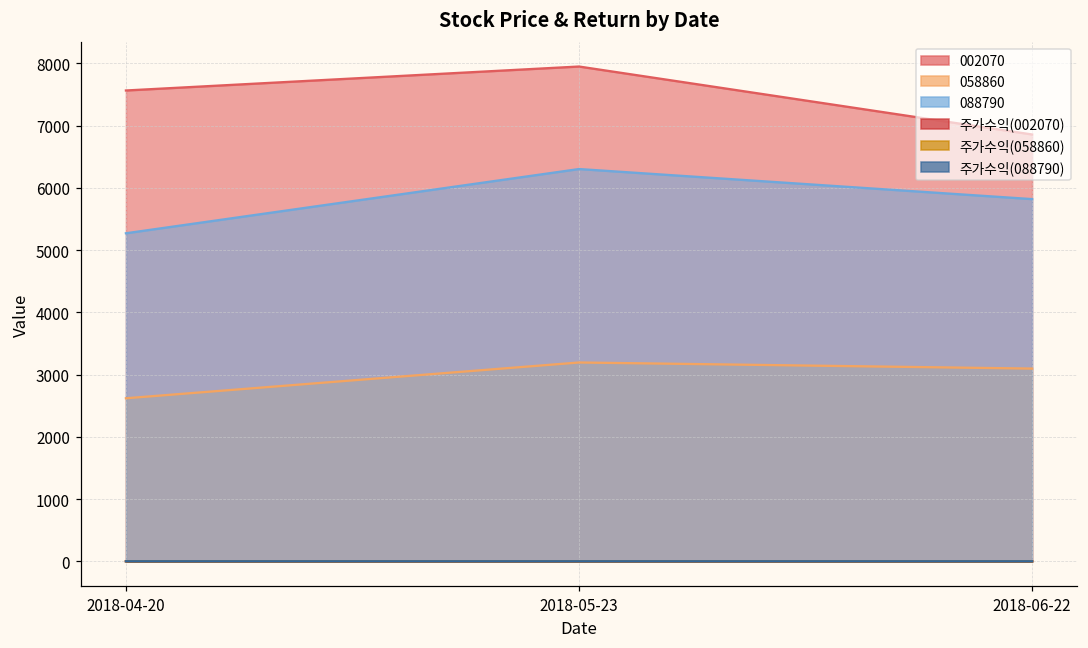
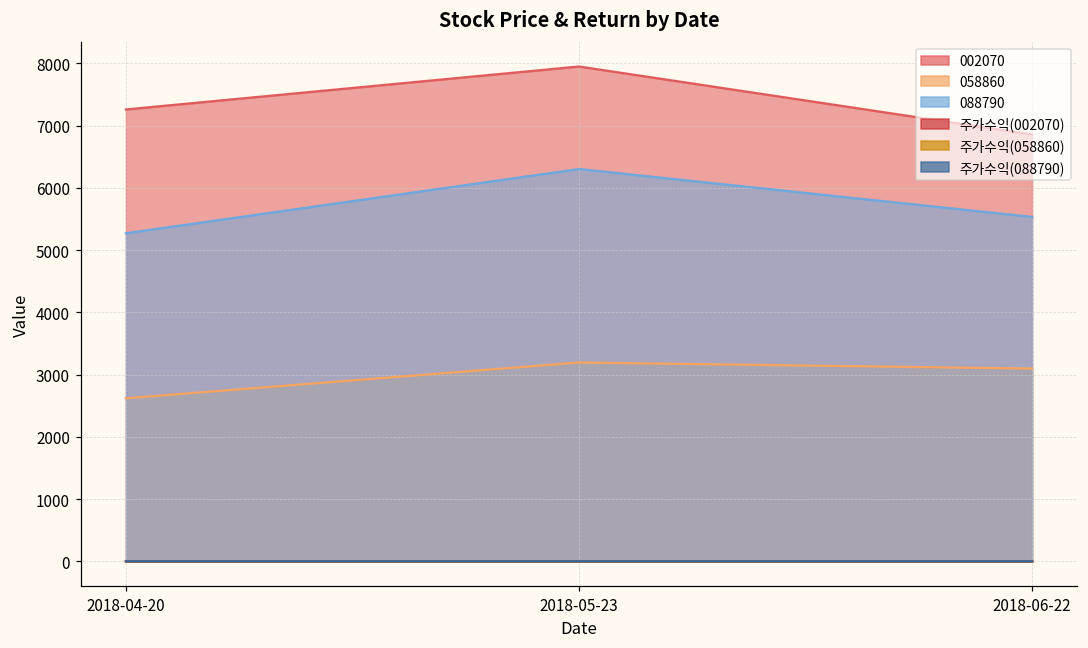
  {
    "002070": {
-     "2018-04-20": 7600,
+     "2018-04-20": 7300,
      "2018-05-23": 8000
    },
    "058860": {
      "2018-04-20": 2600,
      "2018-05-23": 3200,
      "2018-06-22": 3100
    },
    "088790": {
      "2018-04-20": 5300,
      "2018-05-23": 6300,
-     "2018-06-22": 5800
+     "2018-06-22": 5500
    },
    "주가수익(088790)": {
      "2018-04-20": 0,
      "2018-05-23": 0,
      "2018-06-22": 0
    }
  }
